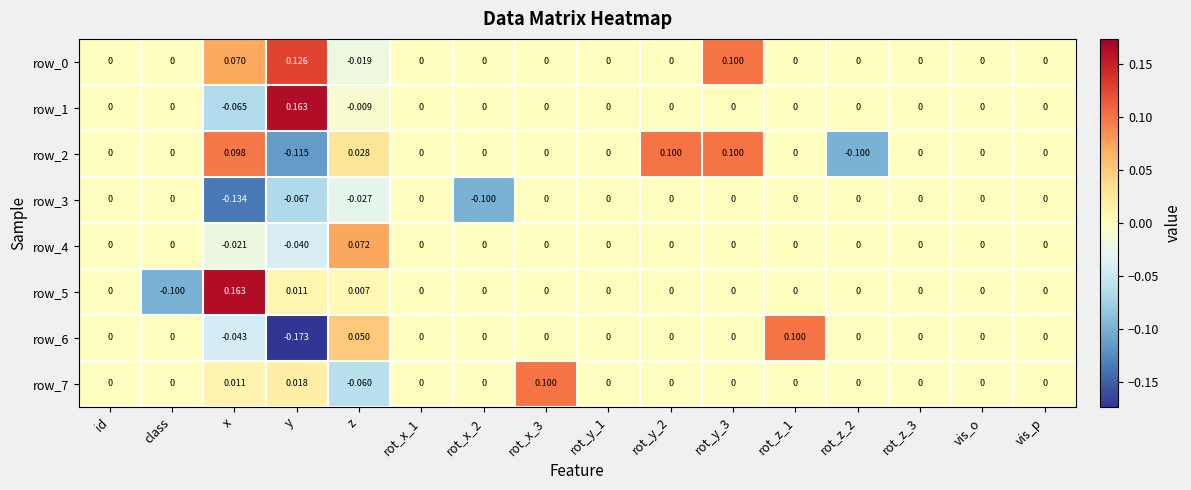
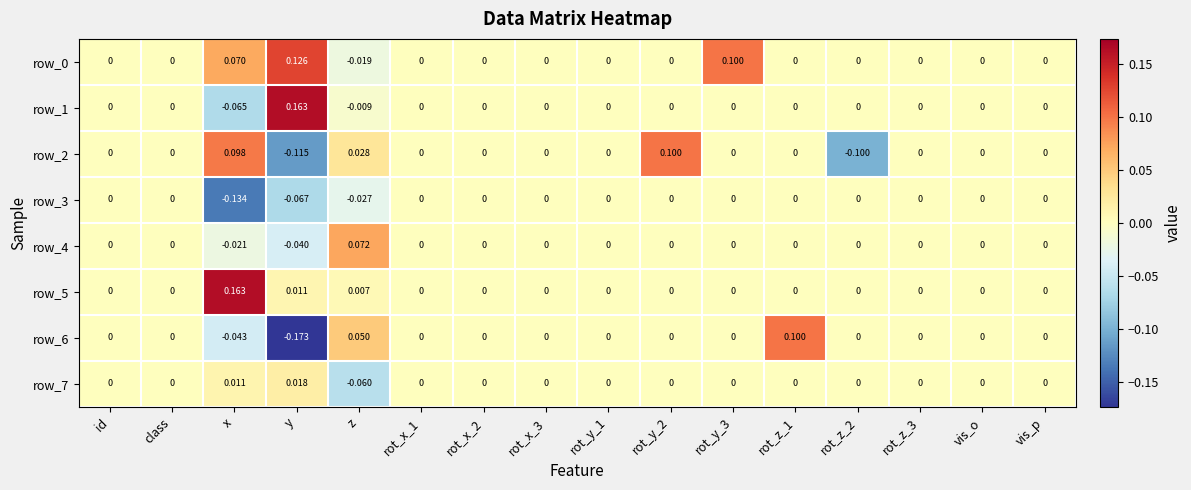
  {
    "row_0": {
      "id": 0,
      "class": 0,
      "x": 0.070,
      "y": 0.126,
      "z": -0.019,
      "rot_x_1": 0,
      "rot_x_2": 0,
      "rot_x_3": 0,
      "rot_y_1": 0,
      "rot_y_2": 0,
      "rot_y_3": 0.100,
      "rot_z_1": 0,
      "rot_z_2": 0,
      "rot_z_3": 0,
      "vis_o": 0,
      "vis_p": 0
    },
    "row_1": {
      "id": 0,
      "class": 0,
      "x": -0.065,
      "y": 0.163,
      "z": -0.009,
      "rot_x_1": 0,
      "rot_x_2": 0,
      "rot_x_3": 0,
      "rot_y_1": 0,
      "rot_y_2": 0,
      "rot_y_3": 0,
      "rot_z_1": 0,
      "rot_z_2": 0,
      "rot_z_3": 0,
      "vis_o": 0,
      "vis_p": 0
    },
    "row_2": {
      "id": 0,
      "class": 0,
      "x": 0.098,
      "y": -0.115,
      "z": 0.028,
      "rot_x_1": 0,
      "rot_x_2": 0,
      "rot_x_3": 0,
      "rot_y_1": 0,
      "rot_y_2": 0.100,
-     "rot_y_3": 0.100,
+     "rot_y_3": 0,
      "rot_z_1": 0,
      "rot_z_2": -0.100,
      "rot_z_3": 0,
      "vis_o": 0,
      "vis_p": 0
    },
    "row_3": {
      "id": 0,
      "class": 0,
      "x": -0.134,
      "y": -0.067,
      "z": -0.027,
      "rot_x_1": 0,
-     "rot_x_2": -0.100,
+     "rot_x_2": 0,
      "rot_x_3": 0,
      "rot_y_1": 0,
      "rot_y_2": 0,
      "rot_y_3": 0,
      "rot_z_1": 0,
      "rot_z_2": 0,
      "rot_z_3": 0,
      "vis_o": 0,
      "vis_p": 0
    },
    "row_4": {
      "id": 0,
      "class": 0,
      "x": -0.021,
      "y": -0.040,
      "z": 0.072,
      "rot_x_1": 0,
      "rot_x_2": 0,
      "rot_x_3": 0,
      "rot_y_1": 0,
      "rot_y_2": 0,
      "rot_y_3": 0,
      "rot_z_1": 0,
      "rot_z_2": 0,
      "rot_z_3": 0,
      "vis_o": 0,
      "vis_p": 0
    },
    "row_5": {
      "id": 0,
-     "class": -0.100,
+     "class": 0,
      "x": 0.163,
      "y": 0.011,
      "z": 0.007,
      "rot_x_1": 0,
      "rot_x_2": 0,
      "rot_x_3": 0,
      "rot_y_1": 0,
      "rot_y_2": 0,
      "rot_y_3": 0,
      "rot_z_1": 0,
      "rot_z_2": 0,
      "rot_z_3": 0,
      "vis_o": 0,
      "vis_p": 0
    },
    "row_6": {
      "id": 0,
      "class": 0,
      "x": -0.043,
      "y": -0.173,
      "z": 0.050,
      "rot_x_1": 0,
      "rot_x_2": 0,
      "rot_x_3": 0,
      "rot_y_1": 0,
      "rot_y_2": 0,
      "rot_y_3": 0,
      "rot_z_1": 0.100,
      "rot_z_2": 0,
      "rot_z_3": 0,
      "vis_o": 0,
      "vis_p": 0
    },
    "row_7": {
      "id": 0,
      "class": 0,
      "x": 0.011,
      "y": 0.018,
      "z": -0.060,
      "rot_x_1": 0,
      "rot_x_2": 0,
-     "rot_x_3": 0.100,
+     "rot_x_3": 0,
      "rot_y_1": 0,
      "rot_y_2": 0,
      "rot_y_3": 0,
      "rot_z_1": 0,
      "rot_z_2": 0,
      "rot_z_3": 0,
      "vis_o": 0,
      "vis_p": 0
    }
  }
